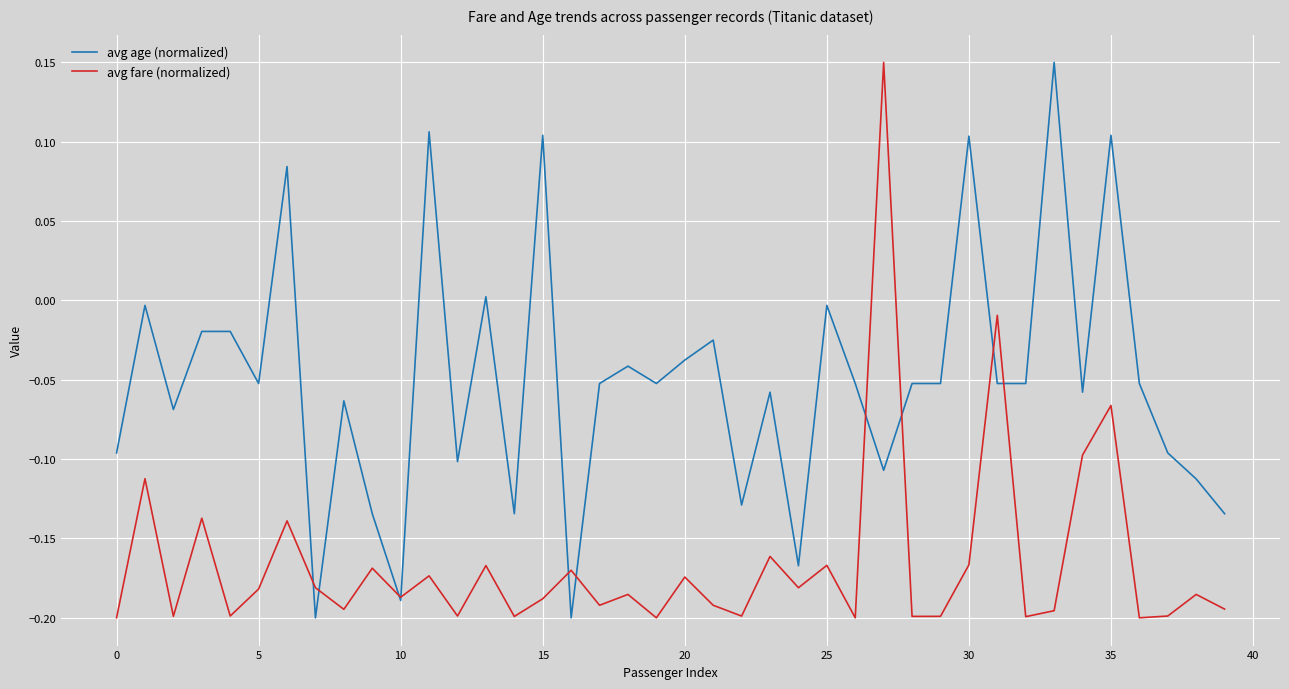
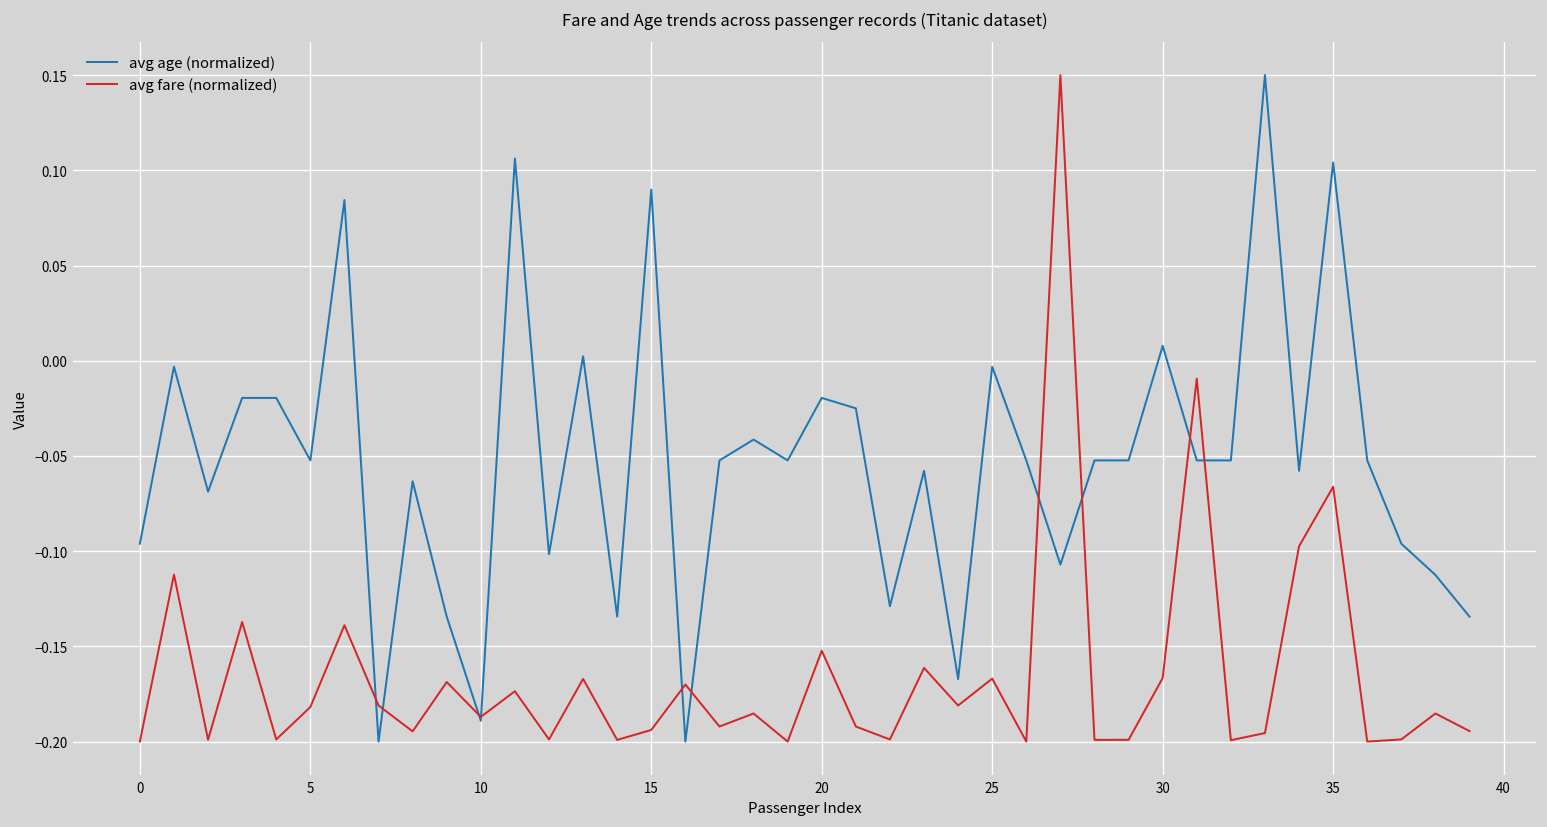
  {
    "avg age (normalized)": {
      "0": -0.096,
      "5": -0.052,
      "10": -0.189,
-     "15": 0.104,
-     "20": -0.038,
+     "15": 0.090,
+     "20": -0.020,
      "25": -0.003,
-     "30": 0.104,
+     "30": 0.008,
      "35": 0.104
    },
    "avg fare (normalized)": {
      "0": -0.200,
      "5": -0.182,
      "10": -0.187,
-     "15": -0.188,
-     "20": -0.174,
+     "15": -0.194,
+     "20": -0.152,
      "25": -0.167,
      "30": -0.167,
      "35": -0.066
    }
  }
